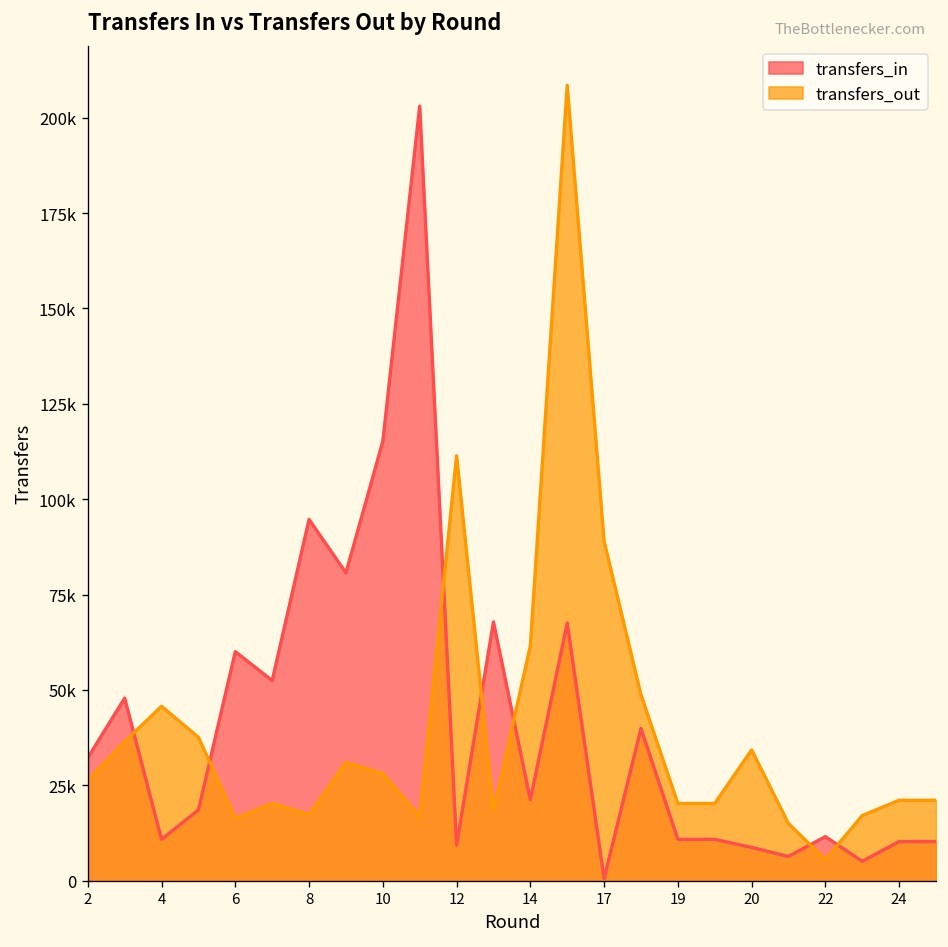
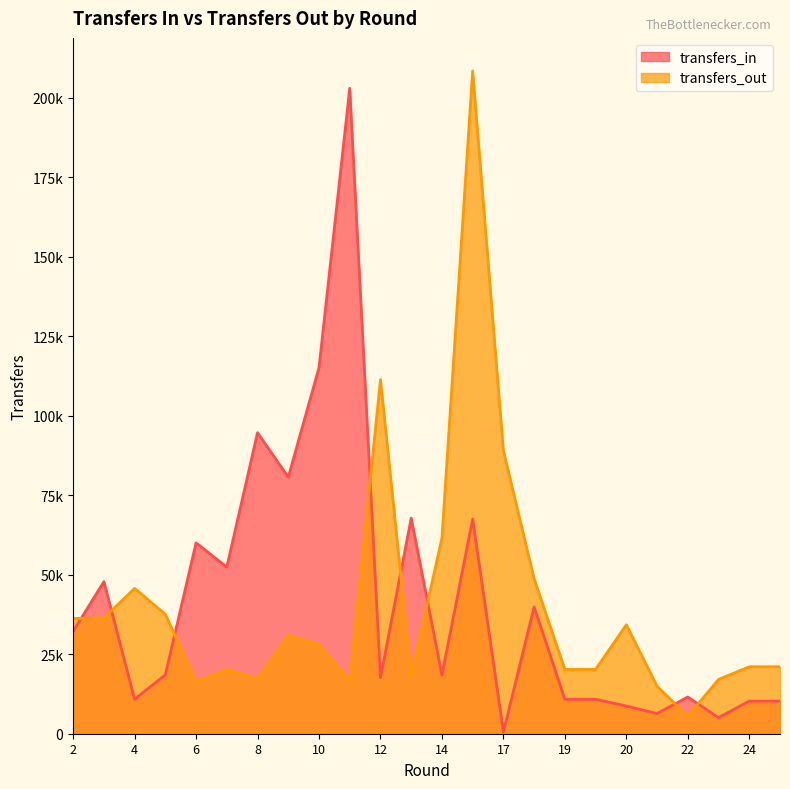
  {
    "transfers_in": {
      "2": 32000,
      "4": 11000,
      "6": 60000,
      "8": 95000,
      "10": 115000,
-     "12": 9000,
-     "14": 21000,
+     "12": 18000,
+     "14": 18000,
      "20": 9000,
      "22": 12000,
      "24": 10000
    },
    "transfers_out": {
-     "2": 26000,
+     "2": 36000,
      "4": 46000,
      "6": 16000,
      "8": 17000,
      "10": 28000,
      "12": 111000,
      "14": 62000,
      "20": 34000,
      "22": 6000,
      "24": 21000
    }
  }
